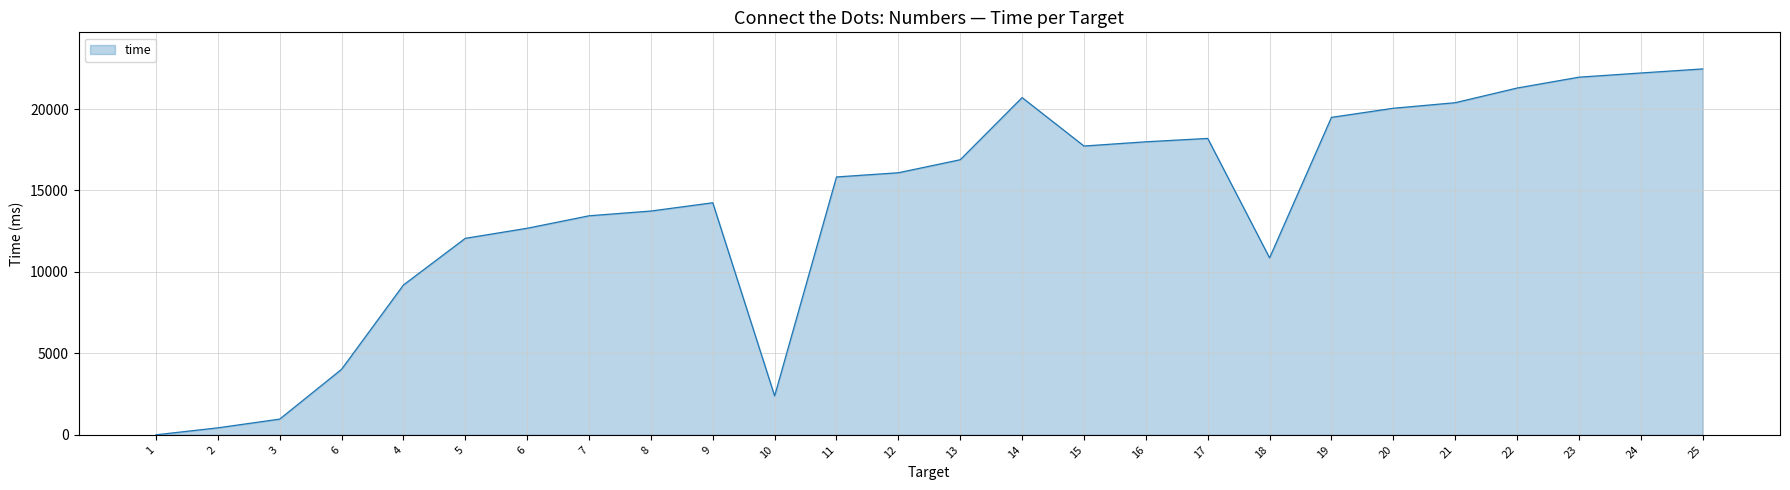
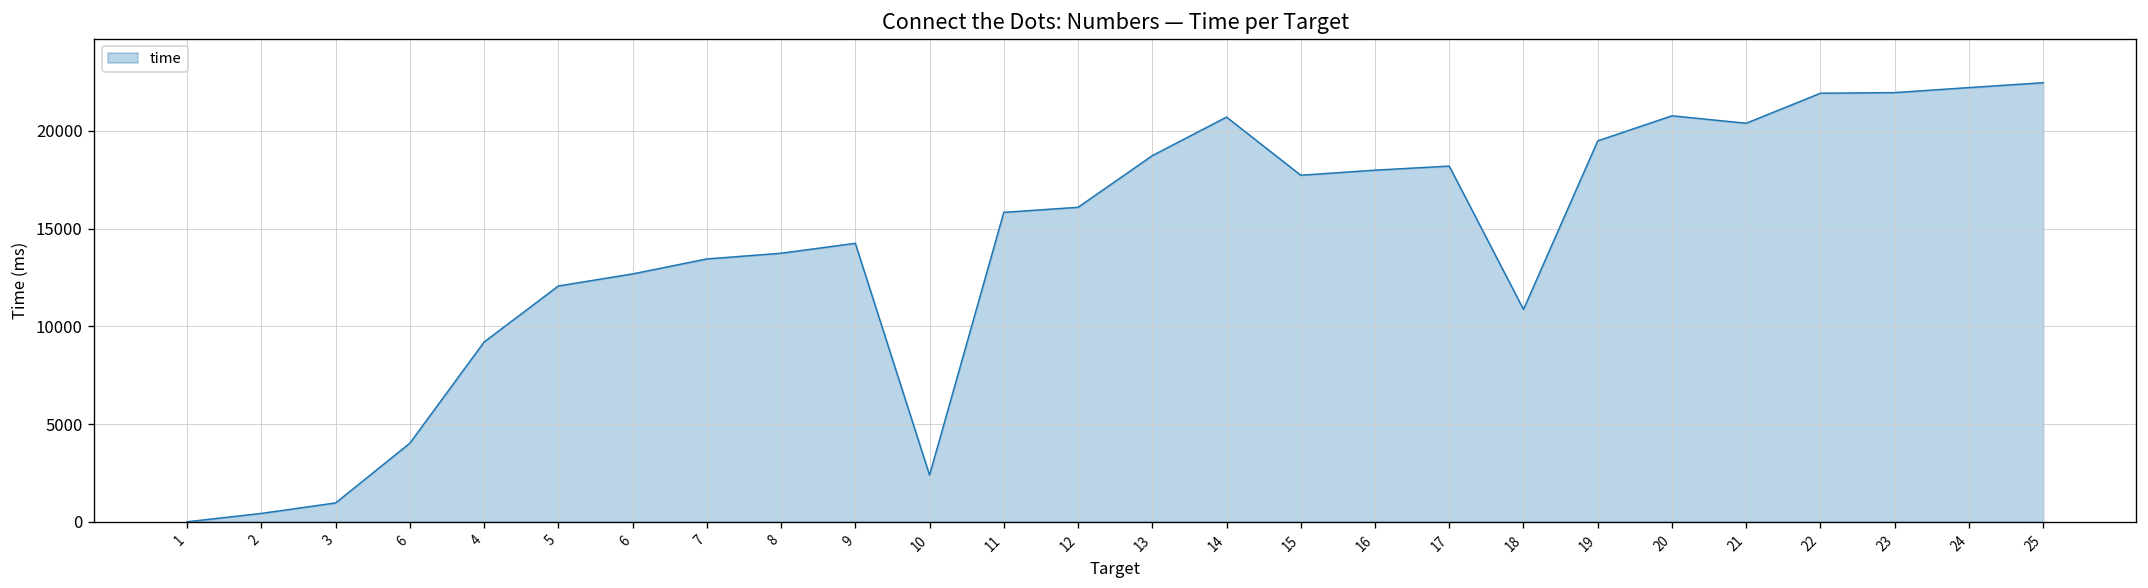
  {
    "1": 0,
    "2": 400,
    "3": 1000,
    "4": 9200,
    "5": 12100,
    "7": 13400,
    "8": 13700,
    "9": 14200,
    "10": 2400,
    "11": 15800,
    "12": 16100,
-   "13": 16900,
+   "13": 18700,
    "14": 20700,
    "15": 17700,
    "16": 18000,
    "17": 18200,
    "18": 10900,
    "19": 19500,
-   "20": 20000,
+   "20": 20800,
    "21": 20400,
-   "22": 21300,
+   "22": 21900,
    "23": 22000,
    "24": 22200,
    "25": 22500
  }
